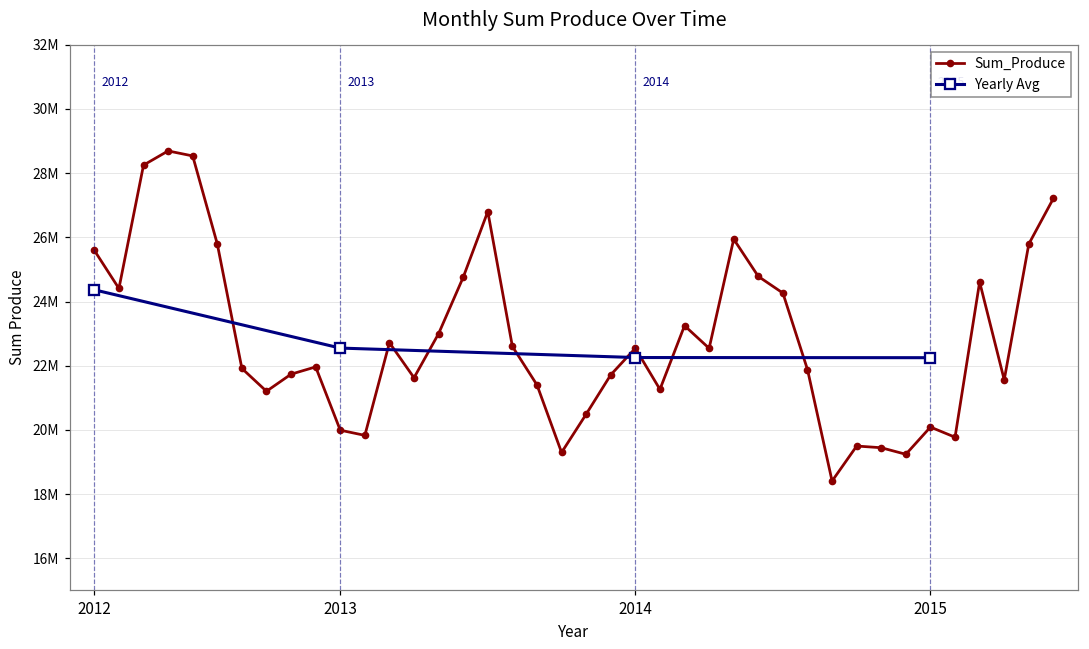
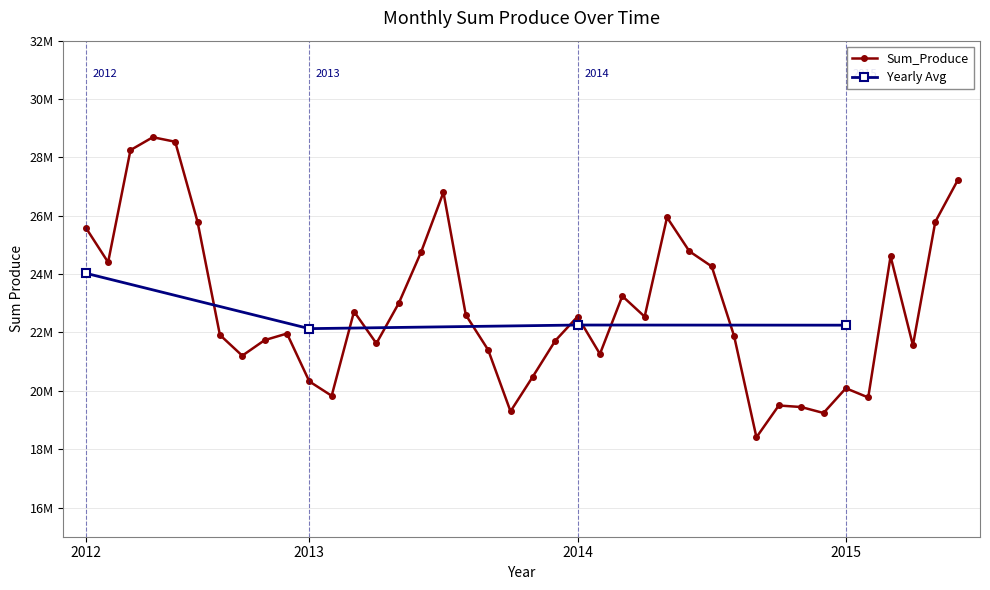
  {
    "Sum_Produce": {
      "2012": 25600000,
-     "2013": 20000000,
+     "2013": 20300000,
      "2014": 22500000,
      "2015": 20100000
    },
    "Yearly Avg": {
-     "2012": 24400000,
-     "2013": 22500000,
+     "2012": 24000000,
+     "2013": 22100000,
      "2014": 22300000,
      "2015": 22200000
    }
  }
